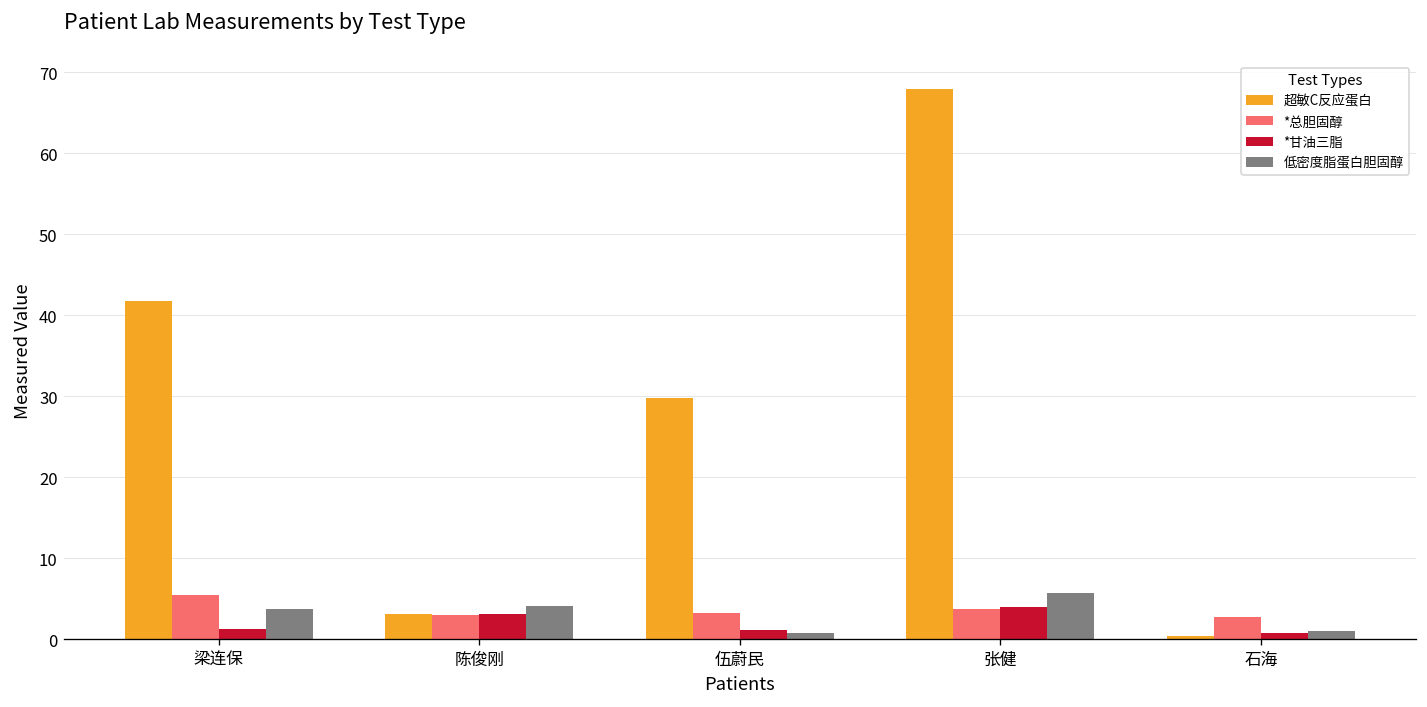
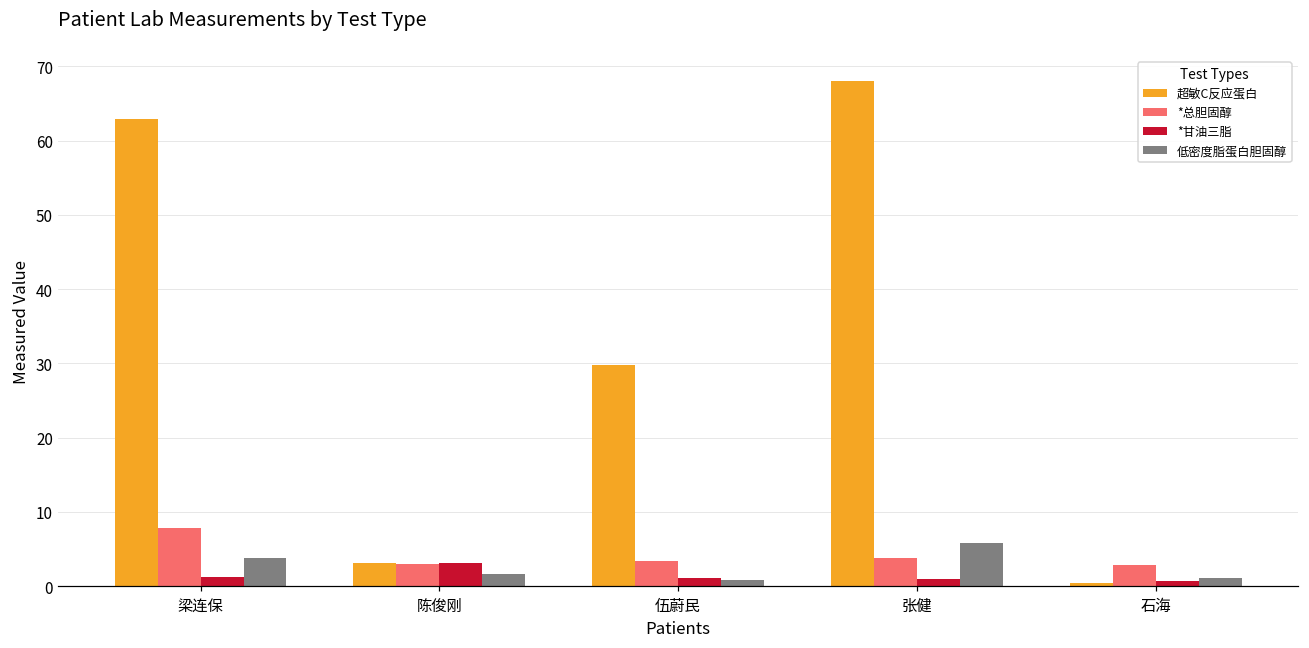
  {
    "超敏C反应蛋白": {
-     "梁连保": 42,
+     "梁连保": 63,
      "陈俊刚": 3,
      "伍蔚民": 30,
      "张健": 68,
      "石海": 0
    },
    "*总胆固醇": {
-     "梁连保": 6,
+     "梁连保": 8,
      "陈俊刚": 3,
      "伍蔚民": 3,
      "张健": 4,
      "石海": 3
    },
    "*甘油三脂": {
      "梁连保": 1,
      "陈俊刚": 3,
      "伍蔚民": 1,
-     "张健": 4,
+     "张健": 1,
      "石海": 1
    },
    "低密度脂蛋白胆固醇": {
      "梁连保": 4,
-     "陈俊刚": 4,
+     "陈俊刚": 2,
      "伍蔚民": 1,
      "张健": 6,
      "石海": 1
    }
  }
